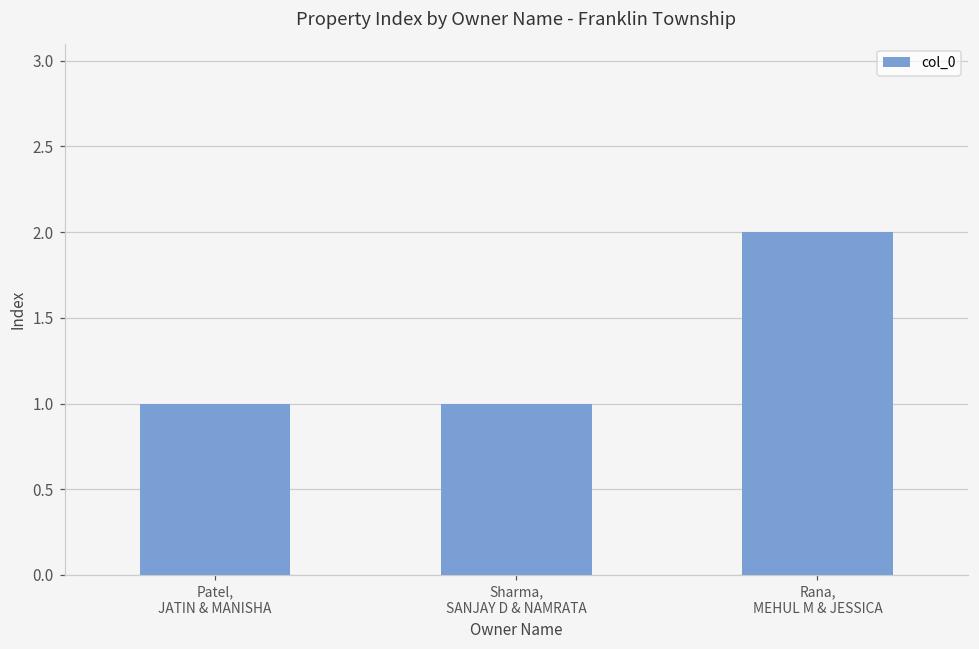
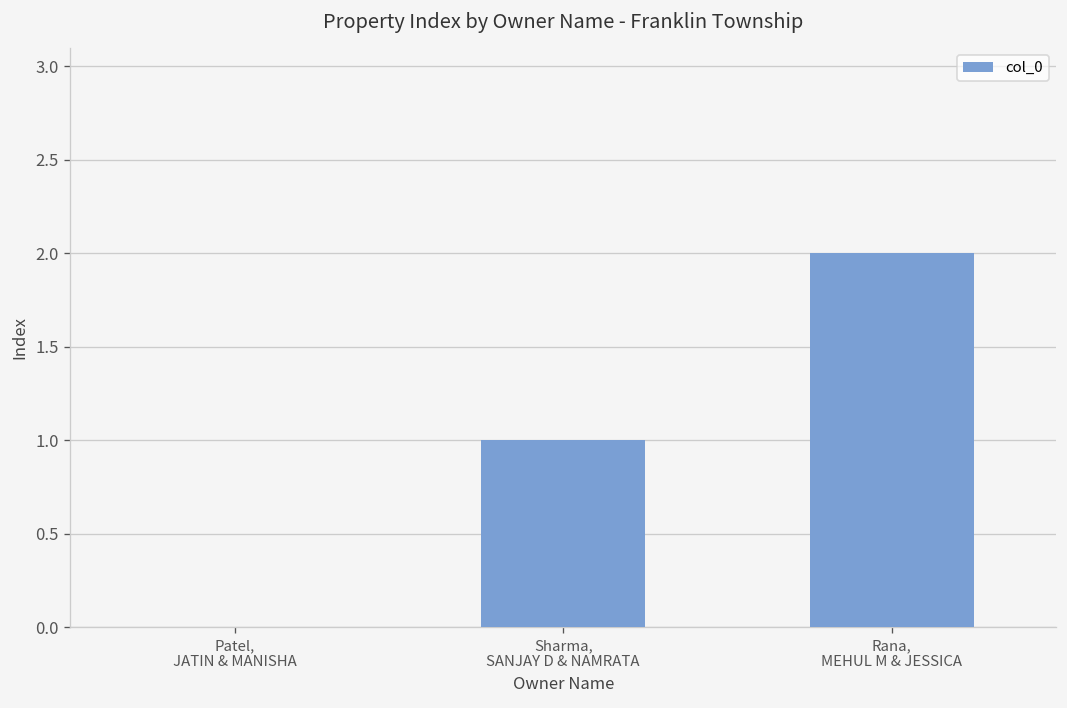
  {
-   "Patel, JATIN & MANISHA": 1,
+   "Patel, JATIN & MANISHA": 0,
    "Sharma, SANJAY D & NAMRATA": 1,
    "Rana, MEHUL M & JESSICA": 2
  }
